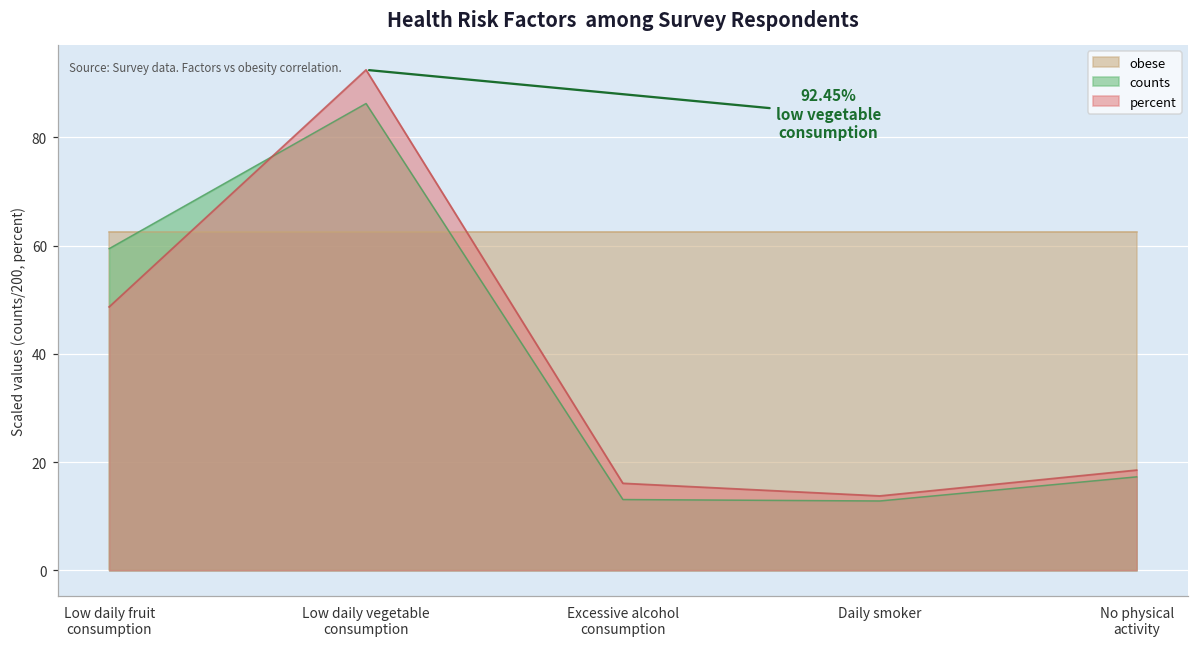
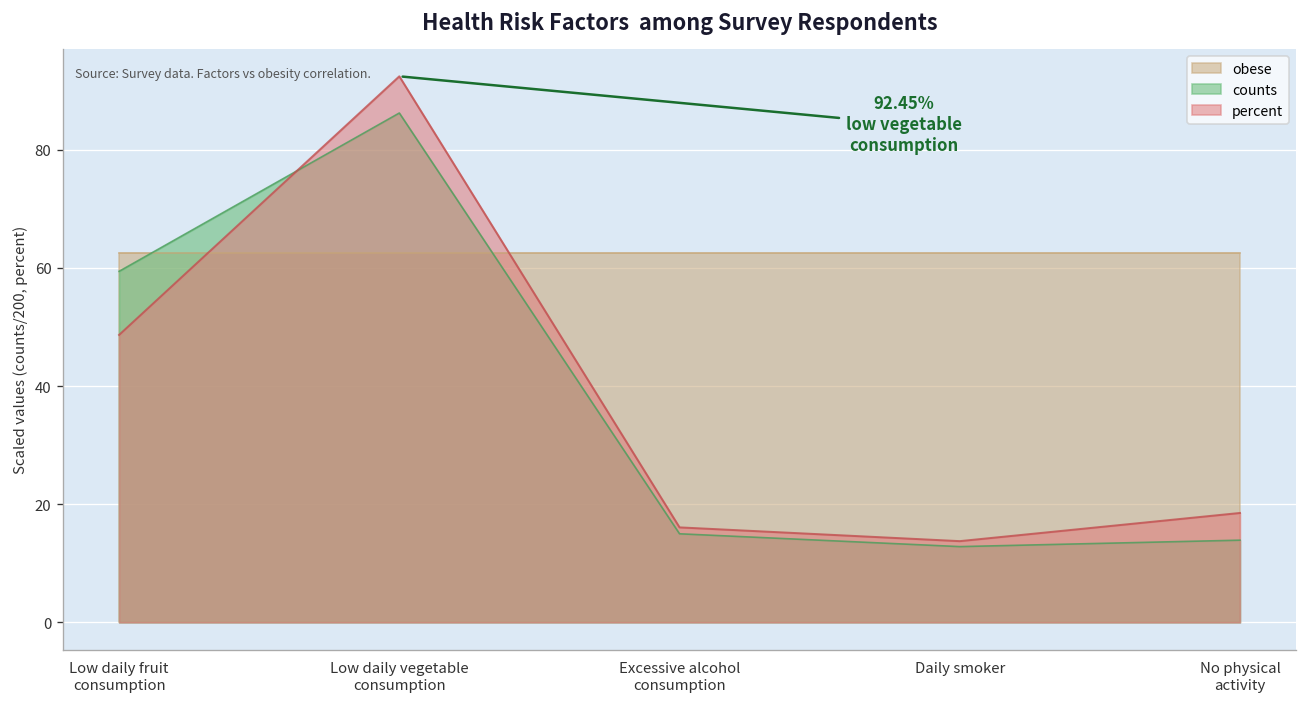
  {
    "counts": {
      "Low daily fruit consumption": 59,
-     "Excessive alcohol consumption": 13,
+     "Excessive alcohol consumption": 15,
      "Daily smoker": 13,
-     "No physical activity": 17
+     "No physical activity": 14
    }
  }
